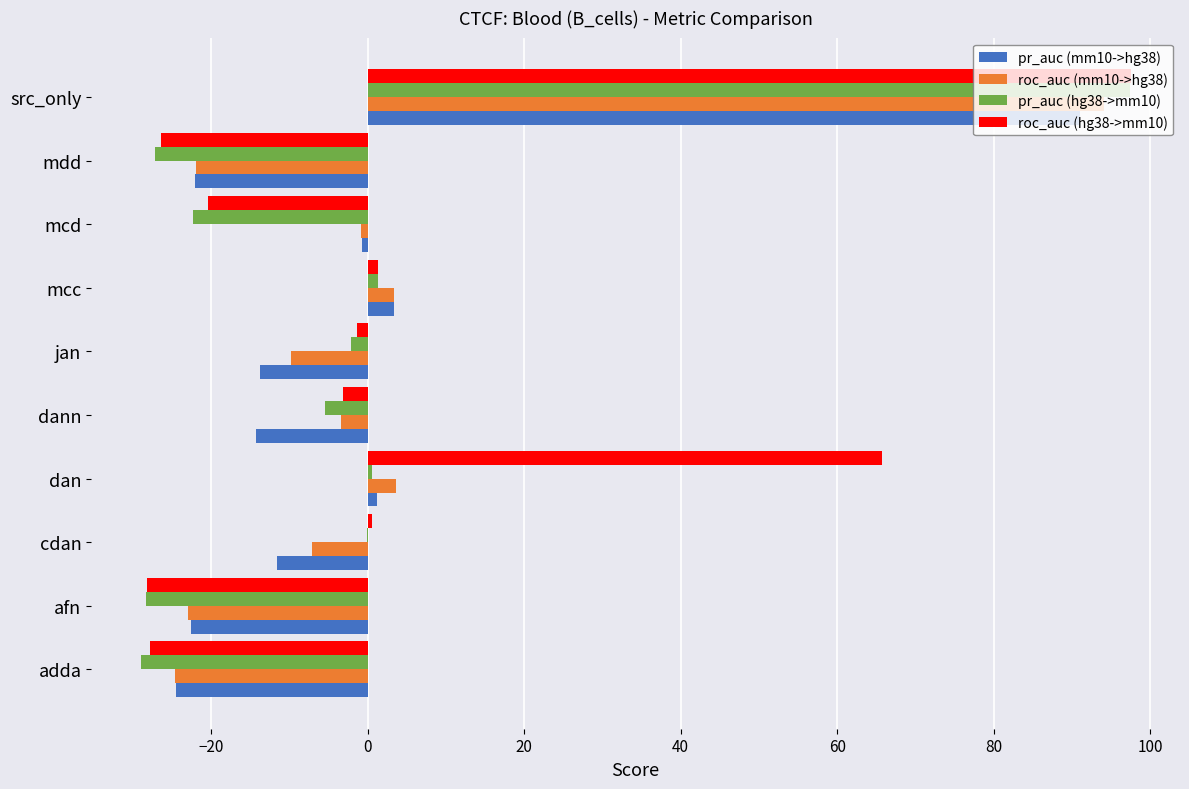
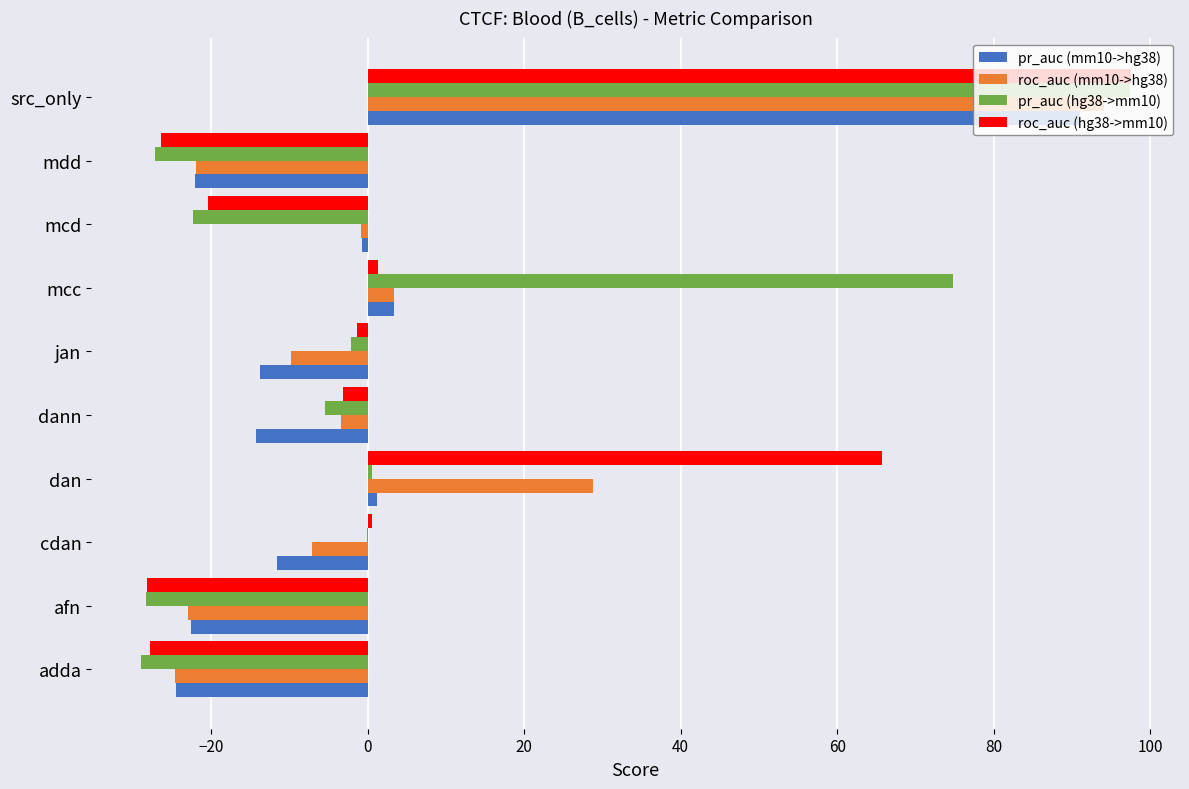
  {
    "pr_auc (mm10->hg38)": {
      "mdd": -22,
      "mcd": -1,
      "mcc": 3,
      "jan": -14,
      "dann": -14,
      "dan": 1,
      "cdan": -12,
      "afn": -23,
      "adda": -25
    },
    "roc_auc (mm10->hg38)": {
      "mdd": -22,
      "mcd": -1,
      "mcc": 3,
      "jan": -10,
      "dann": -3,
-     "dan": 4,
+     "dan": 29,
      "cdan": -7,
      "afn": -23,
      "adda": -25
    },
    "pr_auc (hg38->mm10)": {
      "mdd": -27,
      "mcd": -22,
-     "mcc": 1,
+     "mcc": 75,
      "jan": -2,
      "dann": -5,
      "dan": 1,
      "afn": -28,
      "adda": -29
    },
    "roc_auc (hg38->mm10)": {
      "mdd": -26,
      "mcd": -20,
      "mcc": 1,
      "jan": -1,
      "dann": -3,
      "dan": 66,
      "cdan": 1,
      "afn": -28,
      "adda": -28
    }
  }
